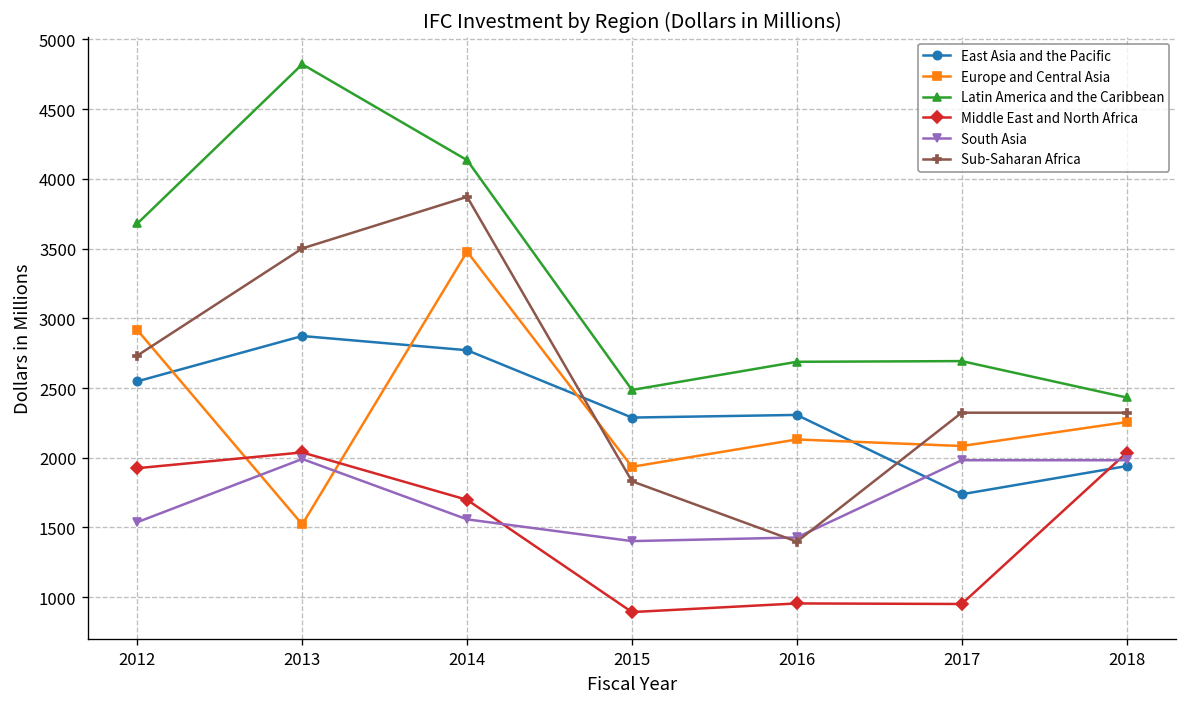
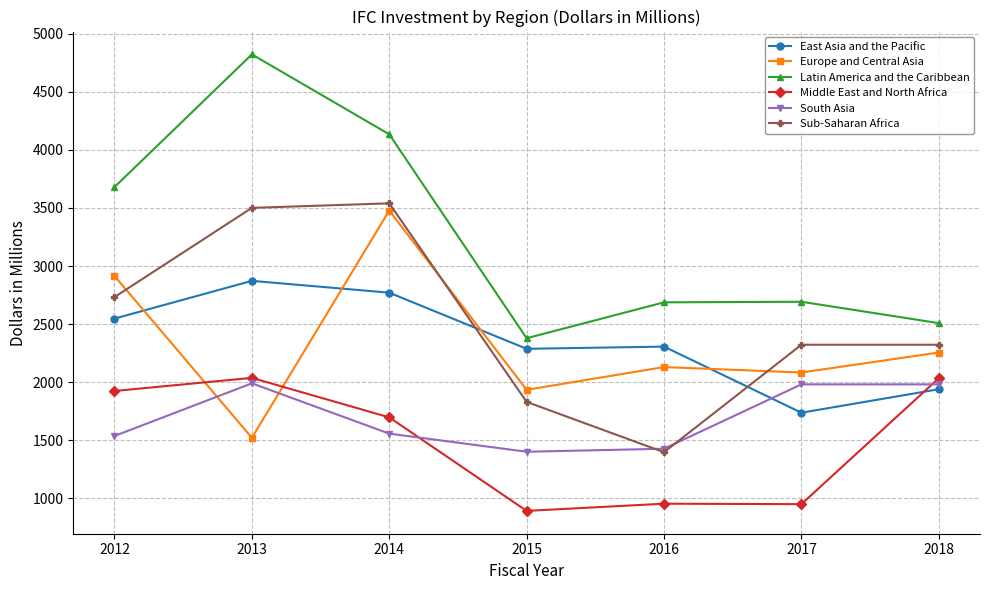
  {
    "East Asia and the Pacific": {
      "2012": 2550,
      "2013": 2870,
      "2014": 2770,
      "2015": 2290,
      "2016": 2310,
      "2017": 1740,
      "2018": 1940
    },
    "Europe and Central Asia": {
      "2012": 2920,
      "2013": 1520,
      "2014": 3480,
      "2015": 1940,
      "2016": 2130,
      "2017": 2080,
      "2018": 2260
    },
    "Latin America and the Caribbean": {
      "2012": 3680,
      "2013": 4820,
      "2014": 4130,
-     "2015": 2490,
+     "2015": 2380,
      "2016": 2690,
      "2017": 2690,
-     "2018": 2430
+     "2018": 2510
    },
    "Middle East and North Africa": {
      "2012": 1930,
      "2013": 2040,
      "2014": 1700,
      "2015": 890,
      "2016": 960,
      "2017": 950,
      "2018": 2040
    },
    "South Asia": {
      "2012": 1540,
      "2013": 1990,
      "2014": 1560,
      "2015": 1400,
      "2016": 1430,
      "2017": 1980,
      "2018": 1980
    },
    "Sub-Saharan Africa": {
      "2012": 2730,
      "2013": 3500,
-     "2014": 3870,
+     "2014": 3540,
      "2015": 1830,
      "2016": 1400,
      "2017": 2320,
      "2018": 2320
    }
  }
